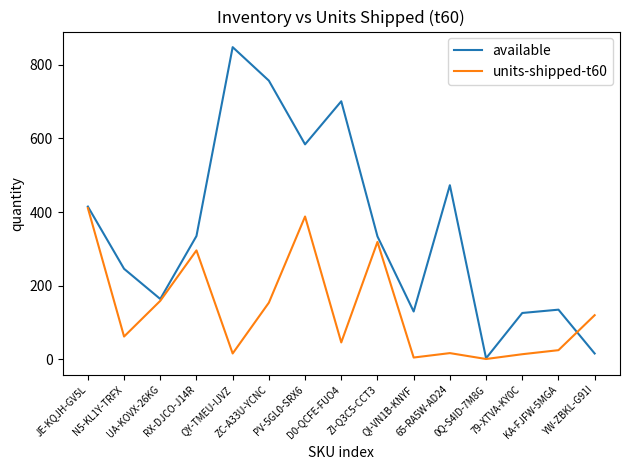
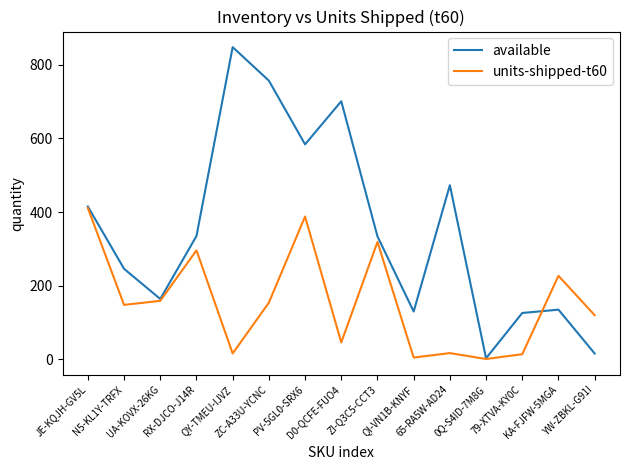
  {
    "available": {
      "N5-KL1Y-TRFX": 250,
      "RX-DJCO-J14R": 340,
      "QY-TMEU-IJVZ": 850,
      "ZC-A33U-YCNC": 760,
      "PV-5GL0-SRX6": 580,
      "D0-QCFE-FUO4": 700,
      "ZI-Q3C5-CCT3": 330,
      "QI-VN1B-KNYF": 130,
      "65-RA5W-AD24": 470,
      "79-XTVA-KY0C": 130,
      "KA-FJFW-5MGA": 140,
      "YW-ZBKL-G91I": 20
    },
    "units-shipped-t60": {
-     "N5-KL1Y-TRFX": 60,
+     "N5-KL1Y-TRFX": 150,
      "RX-DJCO-J14R": 300,
      "QY-TMEU-IJVZ": 20,
      "ZC-A33U-YCNC": 150,
      "PV-5GL0-SRX6": 390,
      "D0-QCFE-FUO4": 50,
      "ZI-Q3C5-CCT3": 320,
      "QI-VN1B-KNYF": 10,
      "65-RA5W-AD24": 20,
      "79-XTVA-KY0C": 10,
-     "KA-FJFW-5MGA": 30,
+     "KA-FJFW-5MGA": 230,
      "YW-ZBKL-G91I": 120
    }
  }
